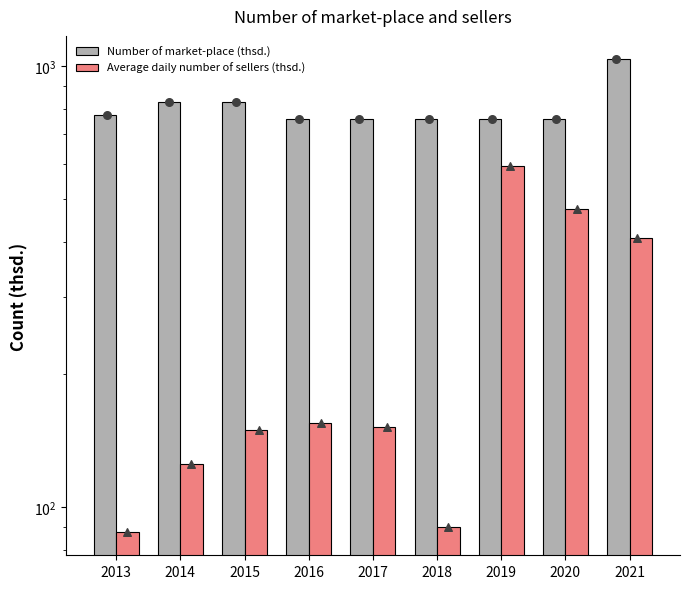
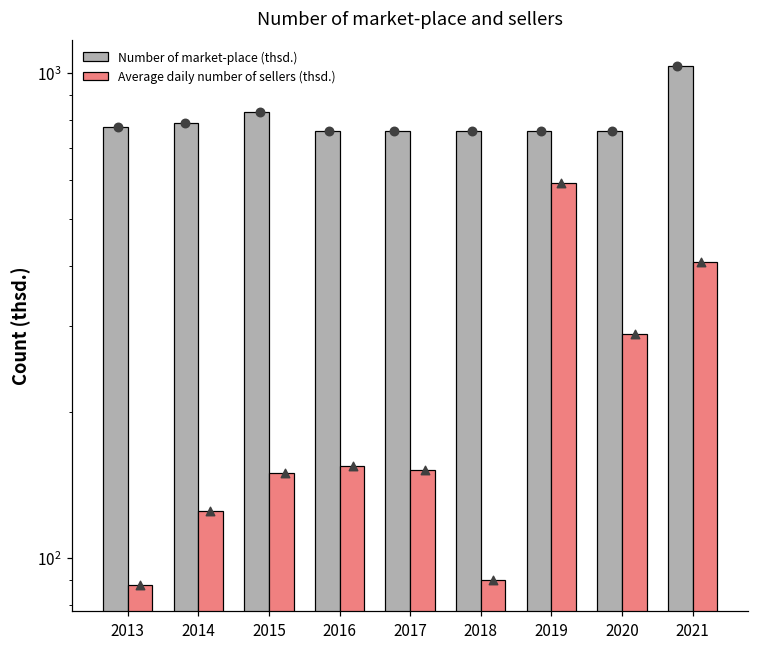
  {
    "Number of market-place (thsd.)": {
      "2013": 770,
-     "2014": 830,
+     "2014": 790,
      "2015": 830,
      "2016": 760,
      "2017": 760,
      "2018": 760,
      "2019": 760,
      "2020": 760,
      "2021": 1040
    },
    "Average daily number of sellers (thsd.)": {
      "2013": 88,
      "2014": 125,
      "2015": 150,
      "2016": 155,
      "2017": 152,
      "2018": 90,
      "2019": 590,
-     "2020": 480,
+     "2020": 290,
      "2021": 410
    }
  }
